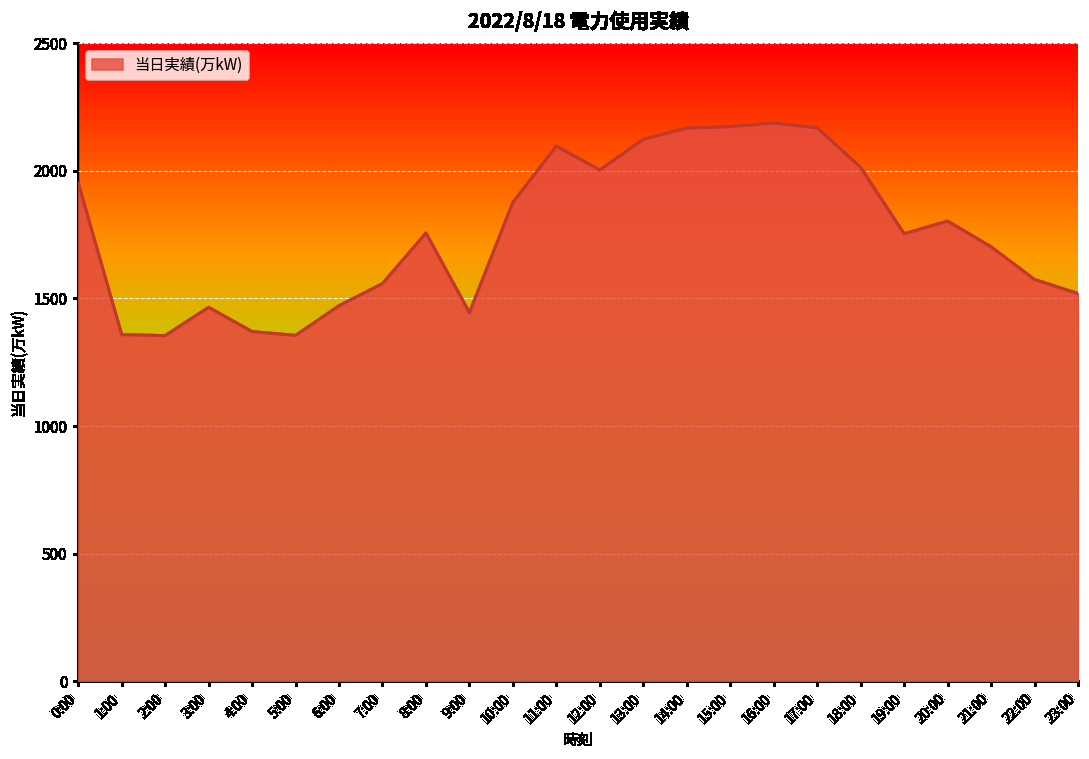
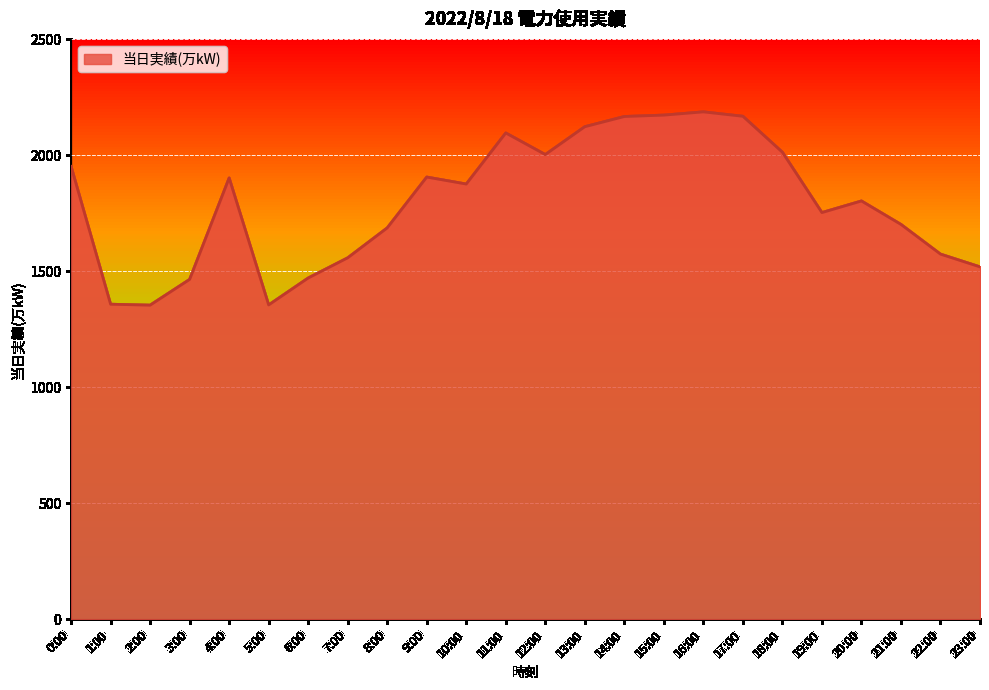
  {
    "0:00": 1950,
    "1:00": 1360,
    "2:00": 1350,
    "3:00": 1470,
-   "4:00": 1370,
+   "4:00": 1900,
    "5:00": 1360,
    "6:00": 1470,
    "7:00": 1560,
-   "8:00": 1760,
-   "9:00": 1440,
+   "8:00": 1690,
+   "9:00": 1910,
    "10:00": 1880,
    "11:00": 2100,
    "12:00": 2000,
    "13:00": 2120,
    "14:00": 2170,
    "15:00": 2170,
    "16:00": 2190,
    "17:00": 2170,
    "18:00": 2010,
    "19:00": 1750,
    "20:00": 1800,
    "21:00": 1700,
    "22:00": 1570,
    "23:00": 1520
  }
